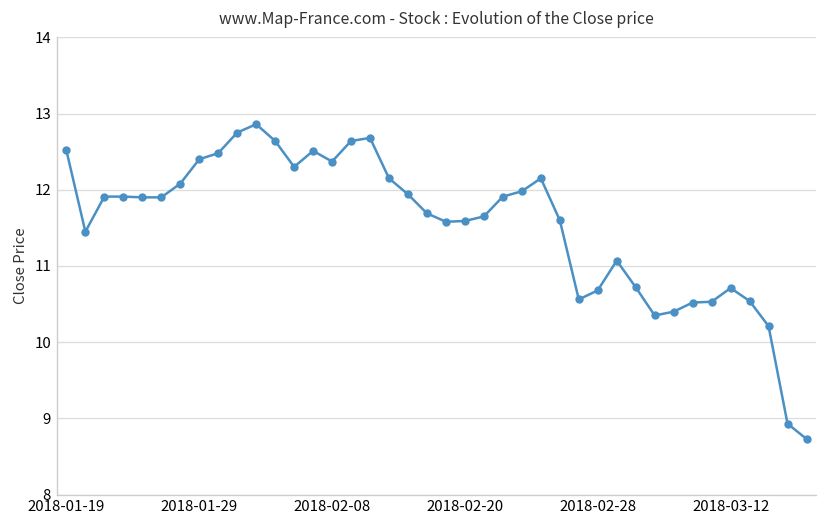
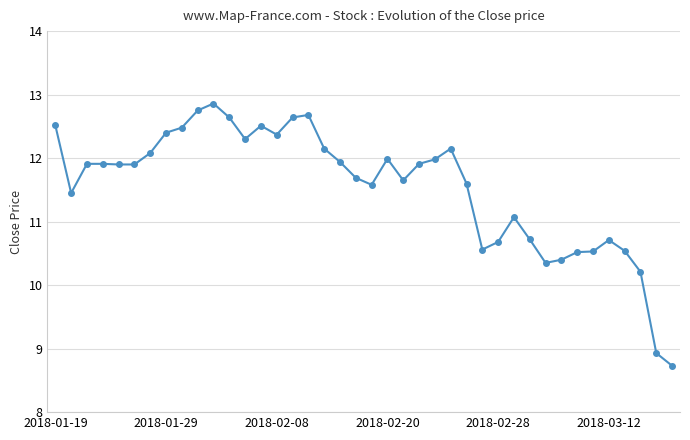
  {
    "2018-01-19": 12.5,
    "2018-02-08": 12.4,
-   "2018-02-20": 11.6,
+   "2018-02-20": 12.0,
    "2018-03-12": 10.7
  }
